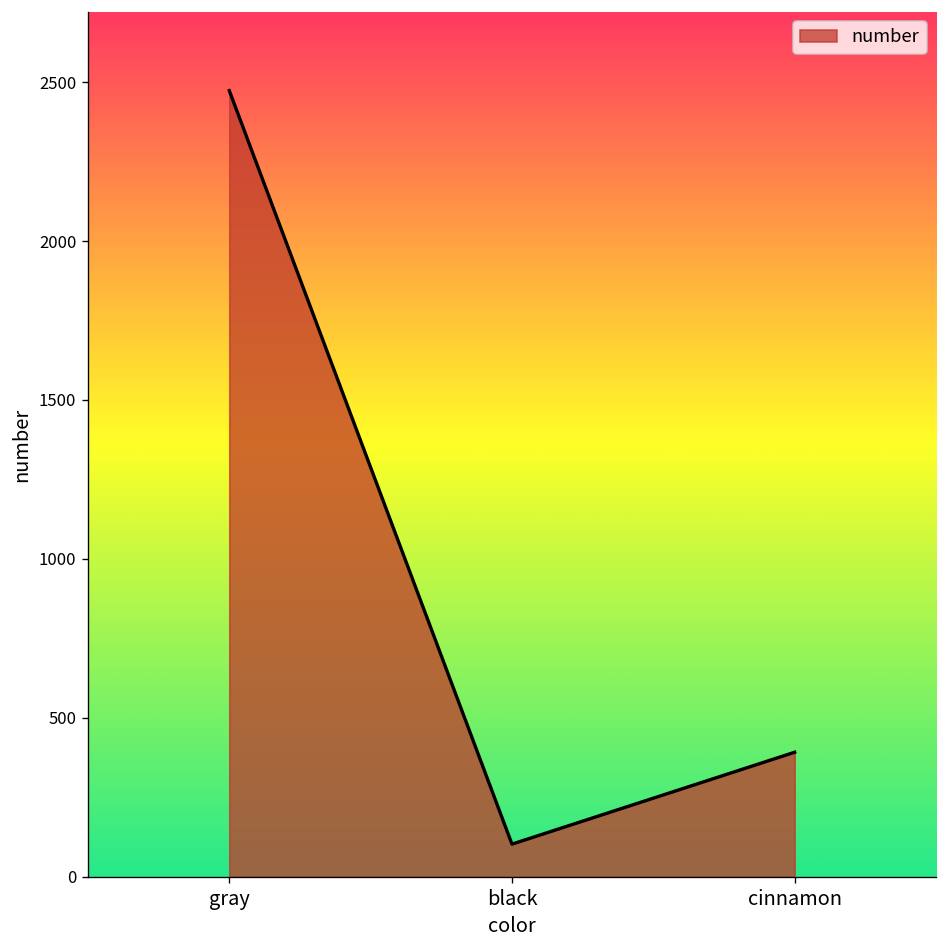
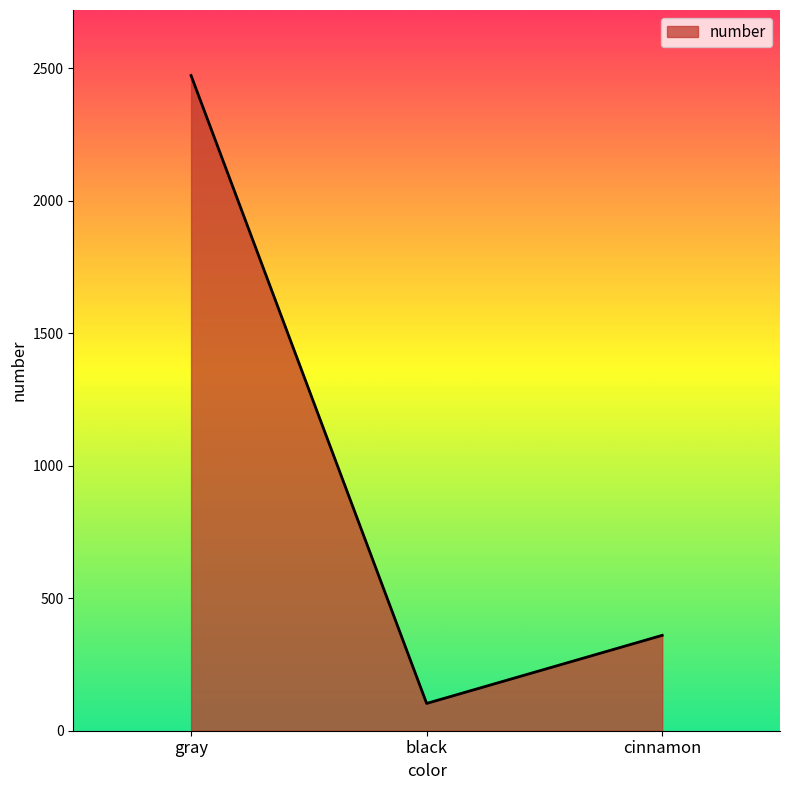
  {
    "gray": 2470,
    "black": 100,
-   "cinnamon": 390
+   "cinnamon": 360
  }
